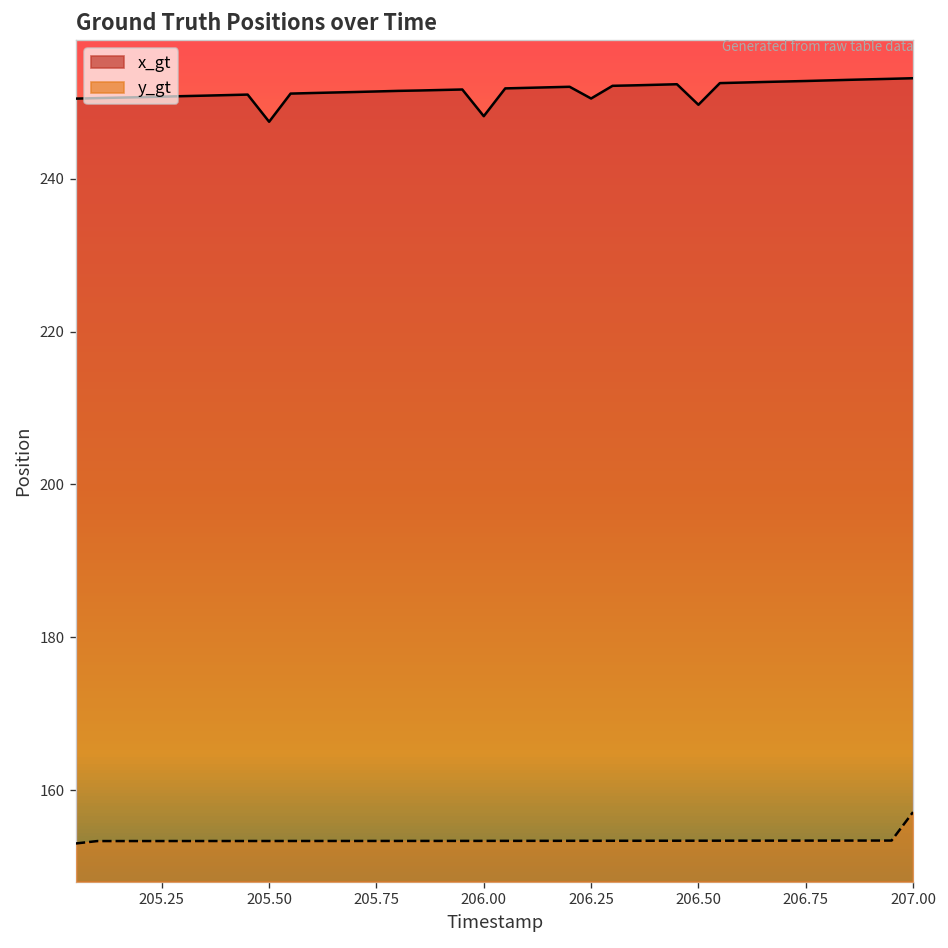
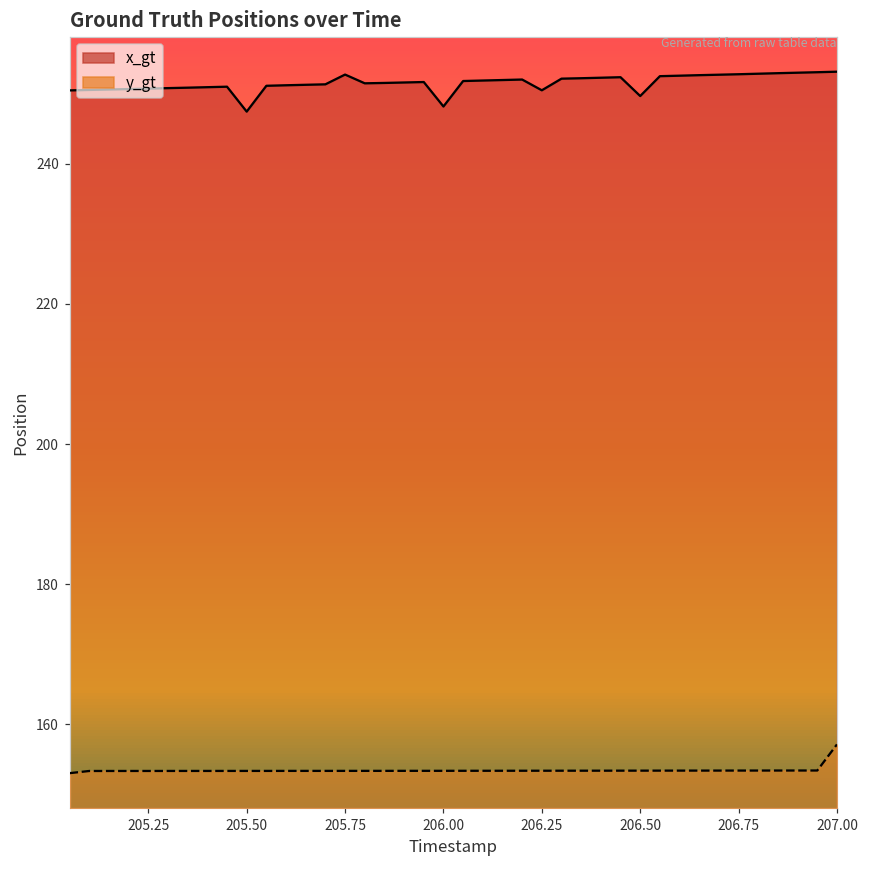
  {
    "x_gt": {
      "205.50": 247,
-     "205.75": 251,
+     "205.75": 253,
      "206.00": 248,
      "206.25": 250,
      "206.50": 250,
      "206.75": 253,
      "207.00": 253
    },
    "y_gt": {
      "205.25": 153,
      "205.50": 153,
      "205.75": 153,
      "206.00": 153,
      "206.25": 153,
      "206.50": 153,
      "206.75": 153,
      "207.00": 157
    }
  }
